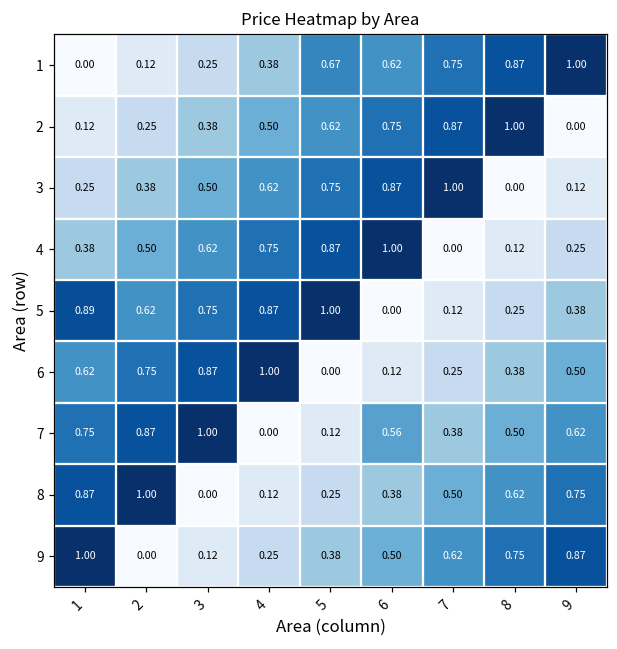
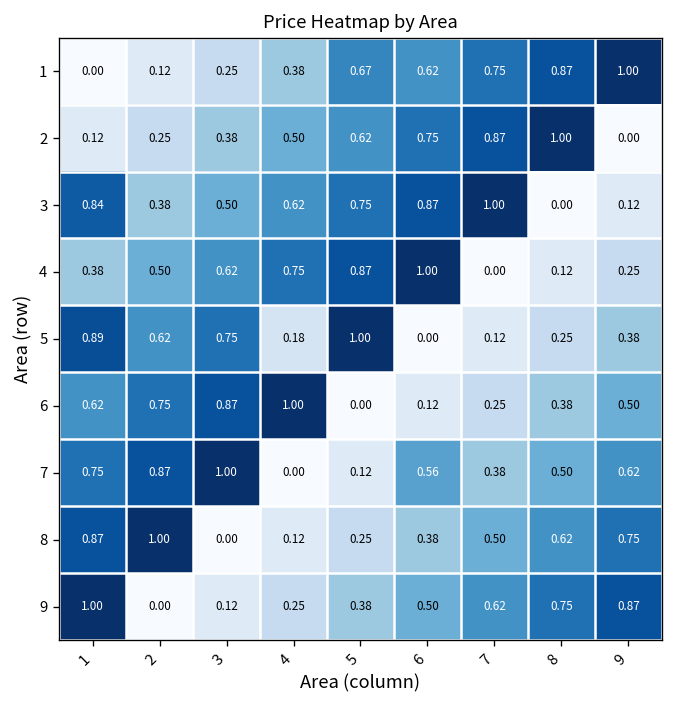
  {
    "1": {
      "1": 0.00,
      "2": 0.12,
      "3": 0.25,
      "4": 0.38,
      "5": 0.67,
      "6": 0.62,
      "7": 0.75,
      "8": 0.87,
      "9": 1.00
    },
    "2": {
      "1": 0.12,
      "2": 0.25,
      "3": 0.38,
      "4": 0.50,
      "5": 0.62,
      "6": 0.75,
      "7": 0.87,
      "8": 1.00,
      "9": 0.00
    },
    "3": {
-     "1": 0.25,
+     "1": 0.84,
      "2": 0.38,
      "3": 0.50,
      "4": 0.62,
      "5": 0.75,
      "6": 0.87,
      "7": 1.00,
      "8": 0.00,
      "9": 0.12
    },
    "4": {
      "1": 0.38,
      "2": 0.50,
      "3": 0.62,
      "4": 0.75,
      "5": 0.87,
      "6": 1.00,
      "7": 0.00,
      "8": 0.12,
      "9": 0.25
    },
    "5": {
      "1": 0.89,
      "2": 0.62,
      "3": 0.75,
-     "4": 0.87,
+     "4": 0.18,
      "5": 1.00,
      "6": 0.00,
      "7": 0.12,
      "8": 0.25,
      "9": 0.38
    },
    "6": {
      "1": 0.62,
      "2": 0.75,
      "3": 0.87,
      "4": 1.00,
      "5": 0.00,
      "6": 0.12,
      "7": 0.25,
      "8": 0.38,
      "9": 0.50
    },
    "7": {
      "1": 0.75,
      "2": 0.87,
      "3": 1.00,
      "4": 0.00,
      "5": 0.12,
      "6": 0.56,
      "7": 0.38,
      "8": 0.50,
      "9": 0.62
    },
    "8": {
      "1": 0.87,
      "2": 1.00,
      "3": 0.00,
      "4": 0.12,
      "5": 0.25,
      "6": 0.38,
      "7": 0.50,
      "8": 0.62,
      "9": 0.75
    },
    "9": {
      "1": 1.00,
      "2": 0.00,
      "3": 0.12,
      "4": 0.25,
      "5": 0.38,
      "6": 0.50,
      "7": 0.62,
      "8": 0.75,
      "9": 0.87
    }
  }
